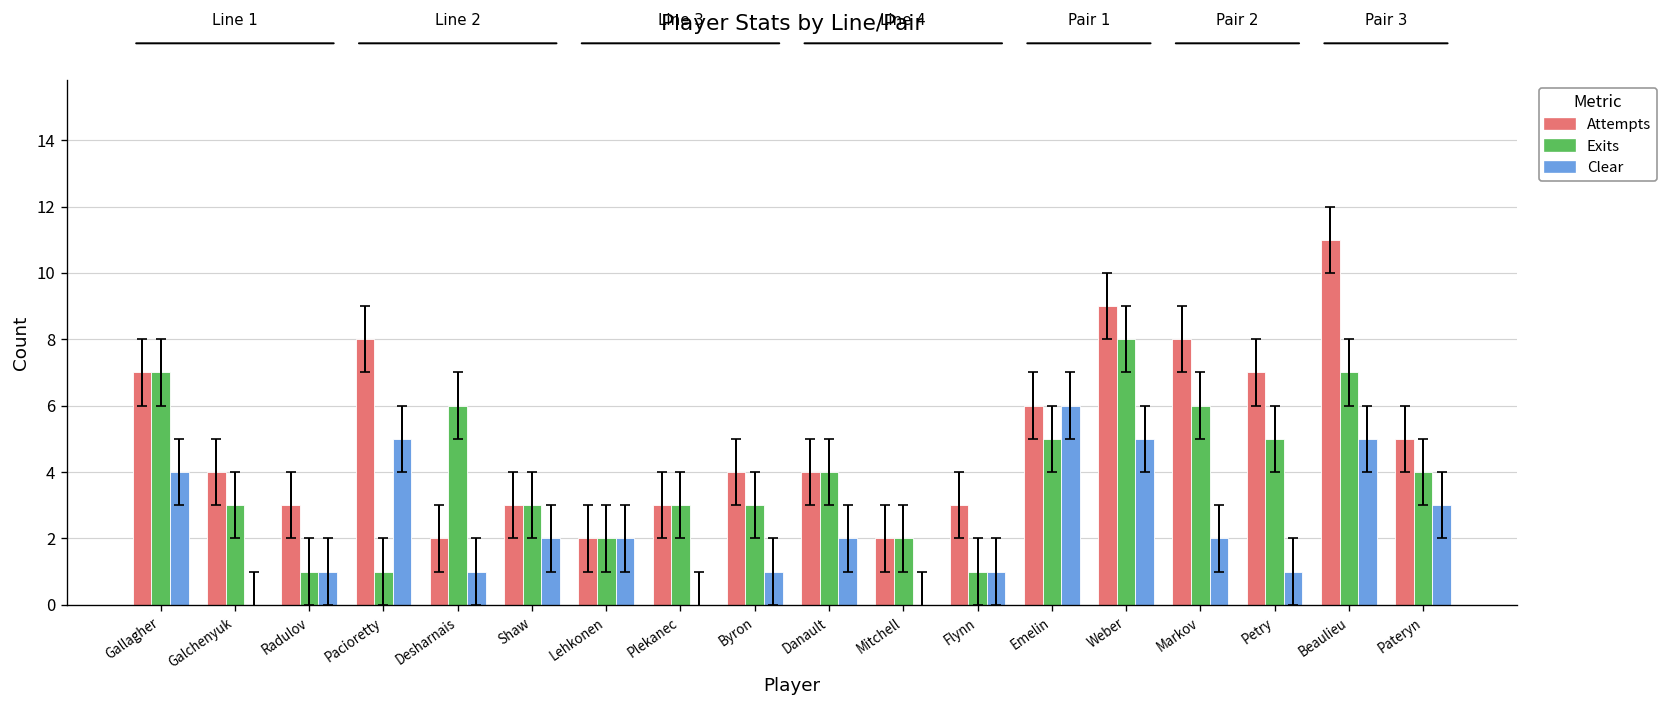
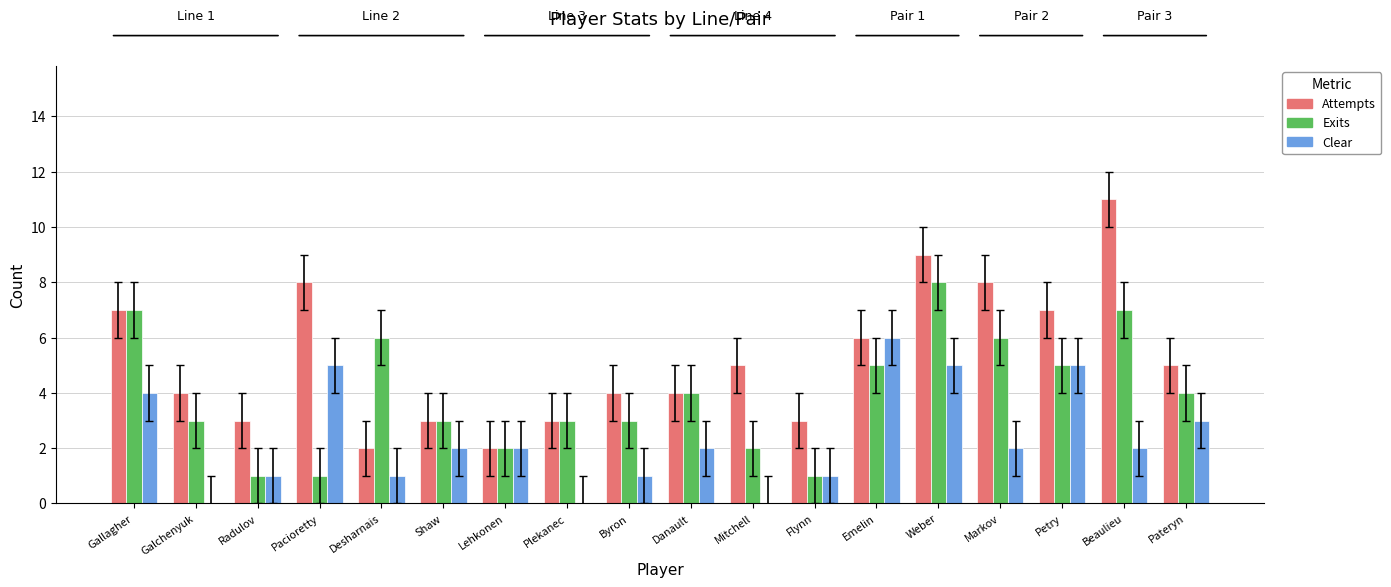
  {
    "Attempts": {
      "Gallagher": 7,
      "Galchenyuk": 4,
      "Radulov": 3,
      "Pacioretty": 8,
      "Desharnais": 2,
      "Shaw": 3,
      "Lehkonen": 2,
      "Plekanec": 3,
      "Byron": 4,
      "Danault": 4,
-     "Mitchell": 2,
+     "Mitchell": 5,
      "Flynn": 3,
      "Emelin": 6,
      "Weber": 9,
      "Markov": 8,
      "Petry": 7,
      "Beaulieu": 11,
      "Pateryn": 5
    },
    "Exits": {
      "Gallagher": 7,
      "Galchenyuk": 3,
      "Radulov": 1,
      "Pacioretty": 1,
      "Desharnais": 6,
      "Shaw": 3,
      "Lehkonen": 2,
      "Plekanec": 3,
      "Byron": 3,
      "Danault": 4,
      "Mitchell": 2,
      "Flynn": 1,
      "Emelin": 5,
      "Weber": 8,
      "Markov": 6,
      "Petry": 5,
      "Beaulieu": 7,
      "Pateryn": 4
    },
    "Clear": {
      "Gallagher": 4,
      "Galchenyuk": 0,
      "Radulov": 1,
      "Pacioretty": 5,
      "Desharnais": 1,
      "Shaw": 2,
      "Lehkonen": 2,
      "Plekanec": 0,
      "Byron": 1,
      "Danault": 2,
      "Mitchell": 0,
      "Flynn": 1,
      "Emelin": 6,
      "Weber": 5,
      "Markov": 2,
-     "Petry": 1,
-     "Beaulieu": 5,
+     "Petry": 5,
+     "Beaulieu": 2,
      "Pateryn": 3
    }
  }
